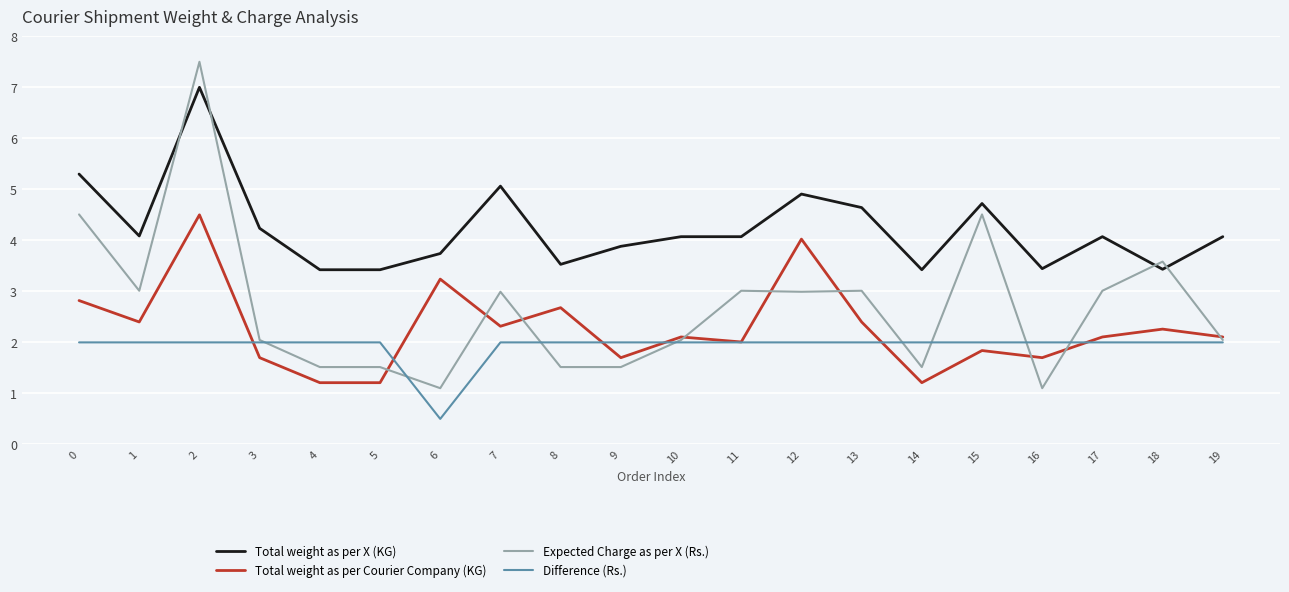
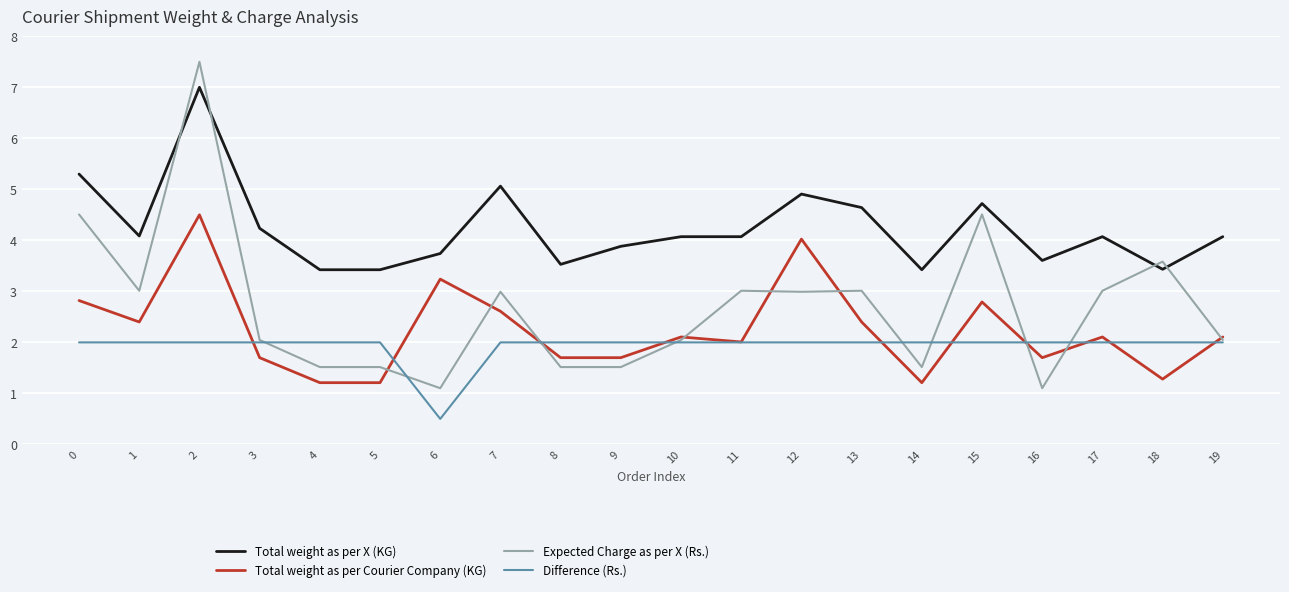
  {
    "Total weight as per X (KG)": {
      "0": 5.3,
      "1": 4.1,
      "2": 7.0,
      "3": 4.2,
      "4": 3.4,
      "5": 3.4,
      "6": 3.7,
      "7": 5.1,
      "8": 3.5,
      "9": 3.9,
      "10": 4.1,
      "11": 4.1,
      "12": 4.9,
      "13": 4.6,
      "14": 3.4,
      "15": 4.7,
-     "16": 3.4,
+     "16": 3.6,
      "17": 4.1,
      "18": 3.4,
      "19": 4.1
    },
    "Total weight as per Courier Company (KG)": {
      "0": 2.8,
      "1": 2.4,
      "2": 4.5,
      "3": 1.7,
      "4": 1.2,
      "5": 1.2,
      "6": 3.2,
-     "7": 2.3,
-     "8": 2.7,
+     "7": 2.6,
+     "8": 1.7,
      "9": 1.7,
      "10": 2.1,
      "12": 4.0,
      "13": 2.4,
      "14": 1.2,
-     "15": 1.8,
+     "15": 2.8,
      "16": 1.7,
      "17": 2.1,
-     "18": 2.3,
+     "18": 1.3,
      "19": 2.1
    },
    "Expected Charge as per X (Rs.)": {
      "0": 4.5,
      "1": 3.0,
      "2": 7.5,
      "4": 1.5,
      "5": 1.5,
      "6": 1.1,
      "7": 3.0,
      "8": 1.5,
      "9": 1.5,
      "11": 3.0,
      "12": 3.0,
      "13": 3.0,
      "14": 1.5,
      "15": 4.5,
      "16": 1.1,
      "17": 3.0,
      "18": 3.6
    },
    "Difference (Rs.)": {
      "0": 2.0,
      "1": 2.0,
      "2": 2.0,
      "4": 2.0,
      "5": 2.0,
      "6": 0.5,
      "7": 2.0,
      "8": 2.0,
      "9": 2.0,
      "12": 2.0,
      "13": 2.0,
      "14": 2.0,
      "15": 2.0,
      "16": 2.0,
      "17": 2.0,
      "18": 2.0
    }
  }
